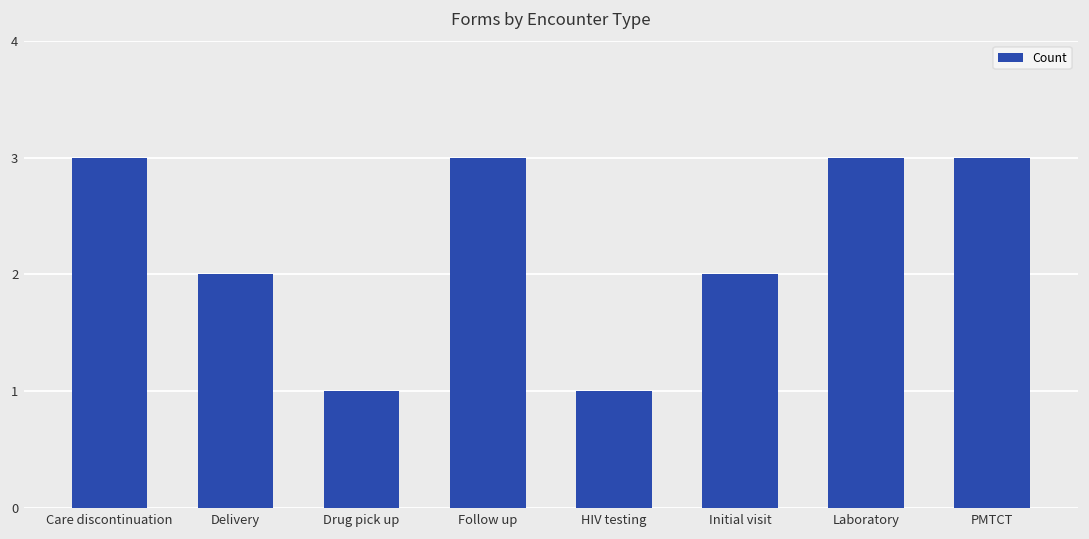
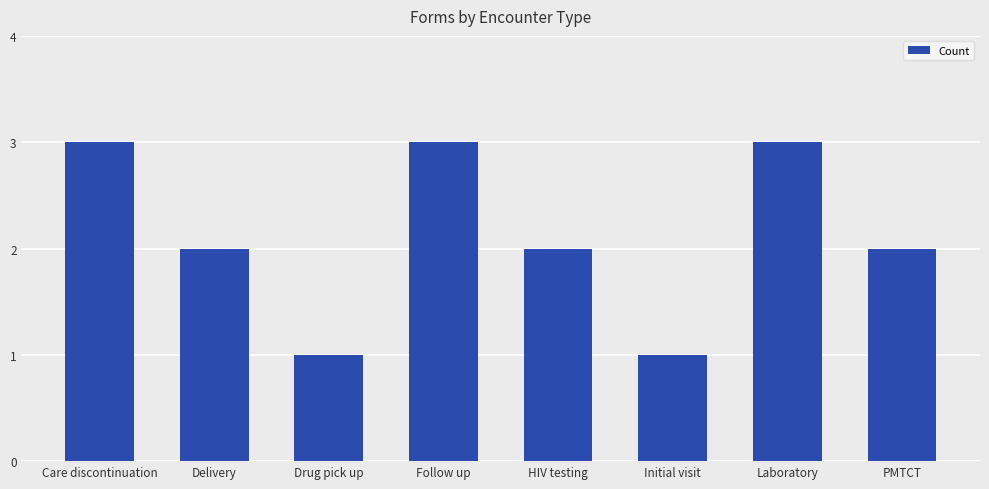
  {
    "Care discontinuation": 3,
    "Delivery": 2,
    "Drug pick up": 1,
    "Follow up": 3,
-   "HIV testing": 1,
-   "Initial visit": 2,
+   "HIV testing": 2,
+   "Initial visit": 1,
    "Laboratory": 3,
-   "PMTCT": 3
+   "PMTCT": 2
  }
